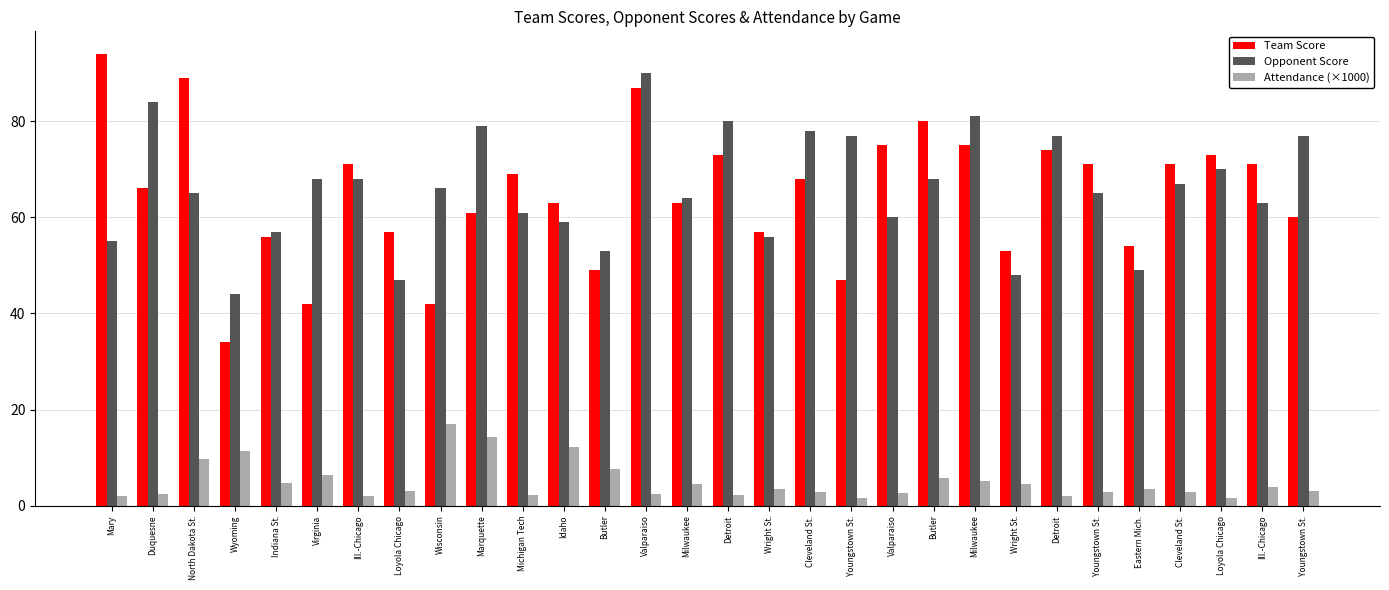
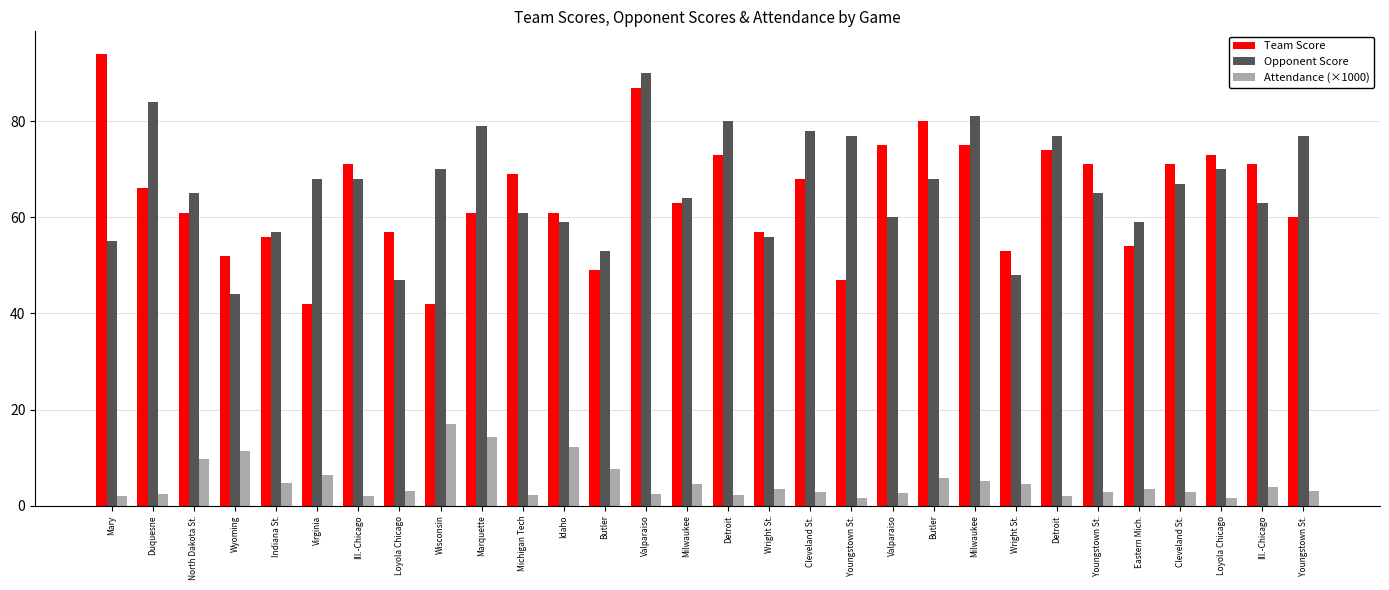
  {
    "Team Score": {
      "Mary": 94,
      "Duquesne": 66,
-     "North Dakota St.": 89,
-     "Wyoming": 34,
+     "North Dakota St.": 61,
+     "Wyoming": 52,
      "Indiana St.": 56,
      "Virginia": 42,
      "Wisconsin": 42,
      "Marquette": 61,
      "Michigan Tech": 69,
-     "Idaho": 63,
+     "Idaho": 61,
      "Eastern Mich.": 54
    },
    "Opponent Score": {
      "Mary": 55,
      "Duquesne": 84,
      "North Dakota St.": 65,
      "Wyoming": 44,
      "Indiana St.": 57,
      "Virginia": 68,
-     "Wisconsin": 66,
+     "Wisconsin": 70,
      "Marquette": 79,
      "Michigan Tech": 61,
      "Idaho": 59,
-     "Eastern Mich.": 49
+     "Eastern Mich.": 59
    },
    "Attendance (×1000)": {
      "Mary": 2,
      "Duquesne": 2,
      "North Dakota St.": 10,
      "Wyoming": 11,
      "Indiana St.": 5,
      "Virginia": 6,
      "Wisconsin": 17,
      "Marquette": 14,
      "Michigan Tech": 2,
      "Idaho": 12,
      "Eastern Mich.": 4
    }
  }
